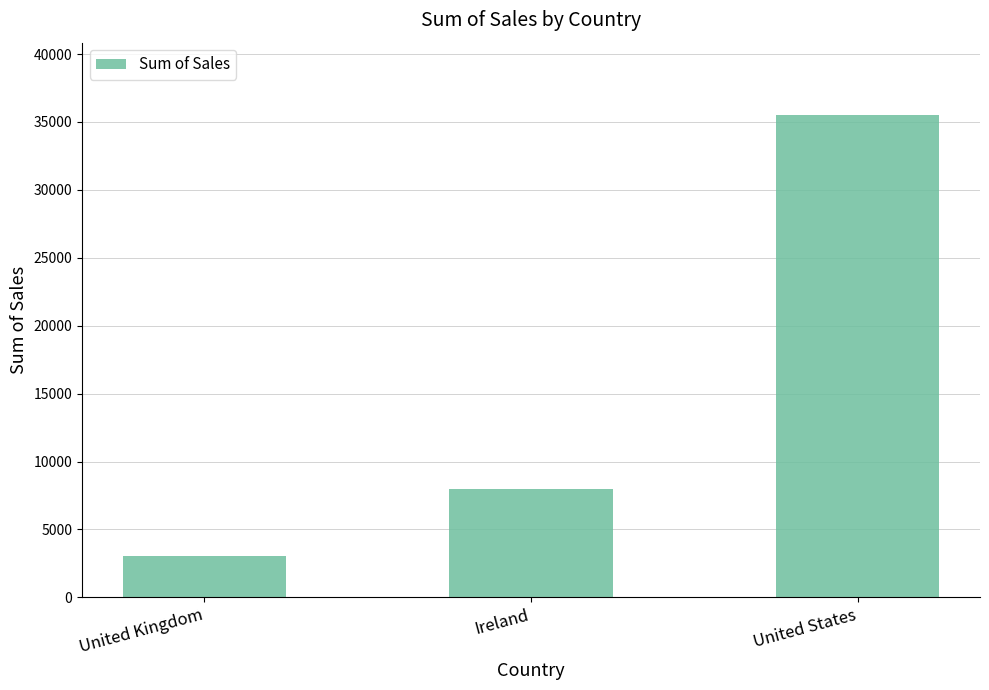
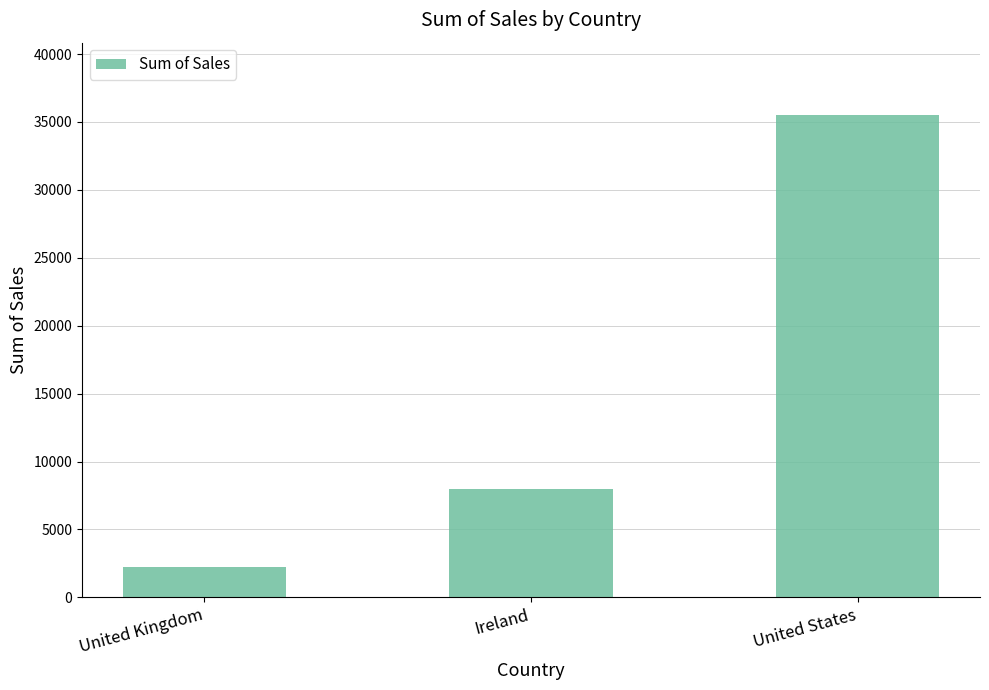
  {
-   "United Kingdom": 3000,
+   "United Kingdom": 2300,
    "Ireland": 8000,
    "United States": 35500
  }
